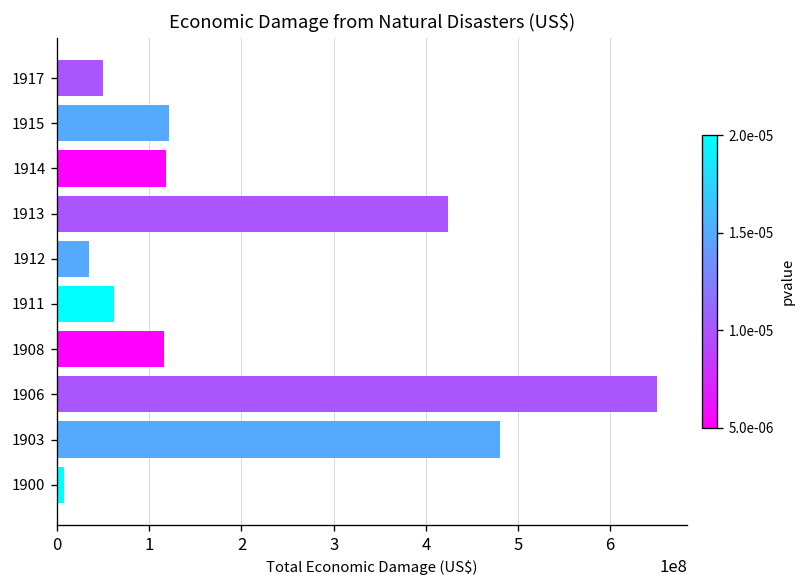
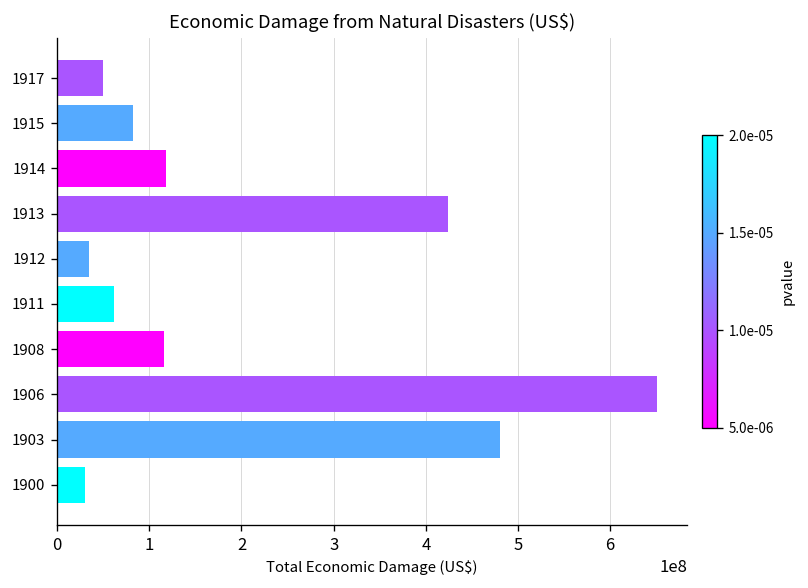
  {
    "1917": 50000000,
-   "1915": 120000000,
+   "1915": 80000000,
    "1914": 120000000,
    "1913": 420000000,
    "1912": 40000000,
    "1911": 60000000,
    "1908": 120000000,
    "1906": 650000000,
    "1903": 480000000,
-   "1900": 10000000
+   "1900": 30000000
  }
